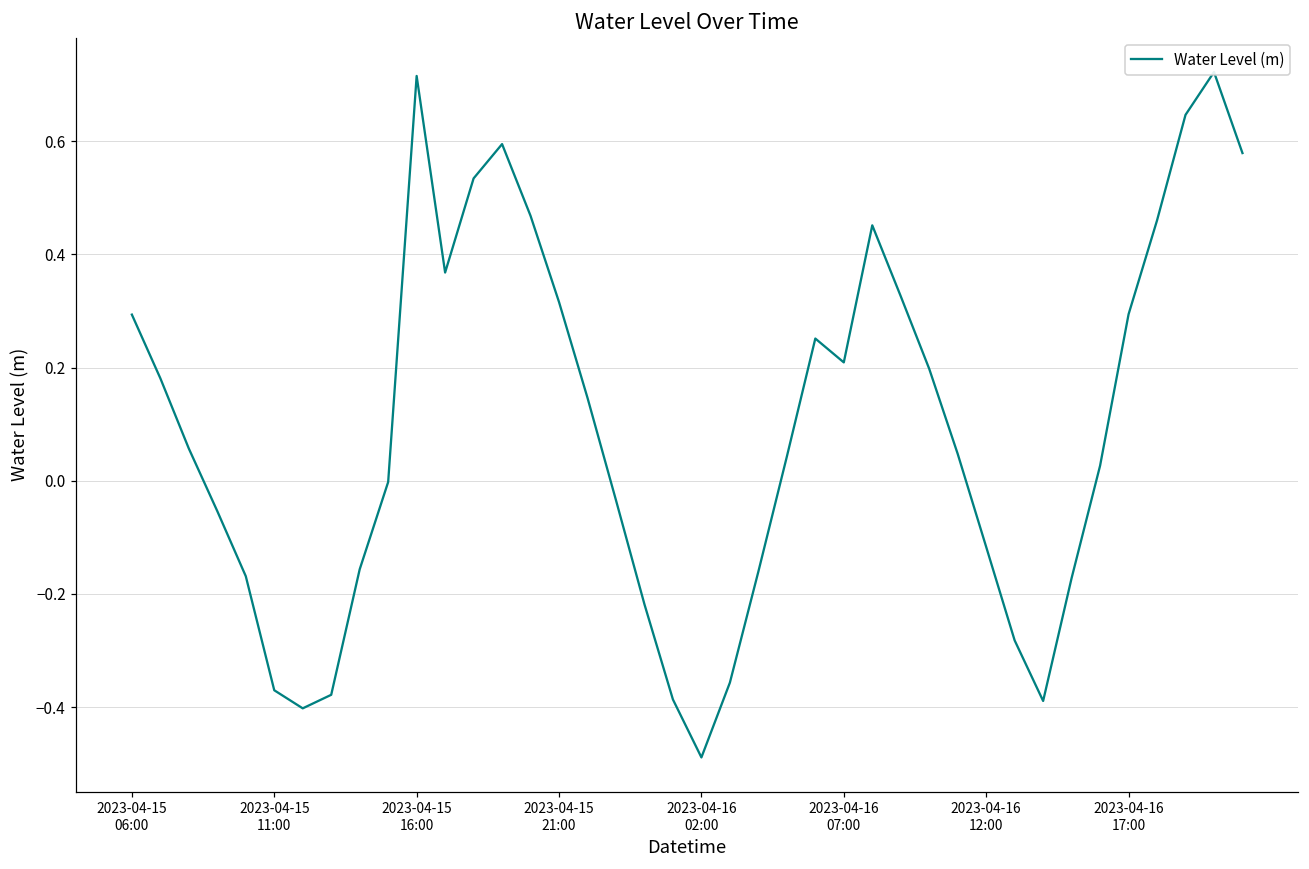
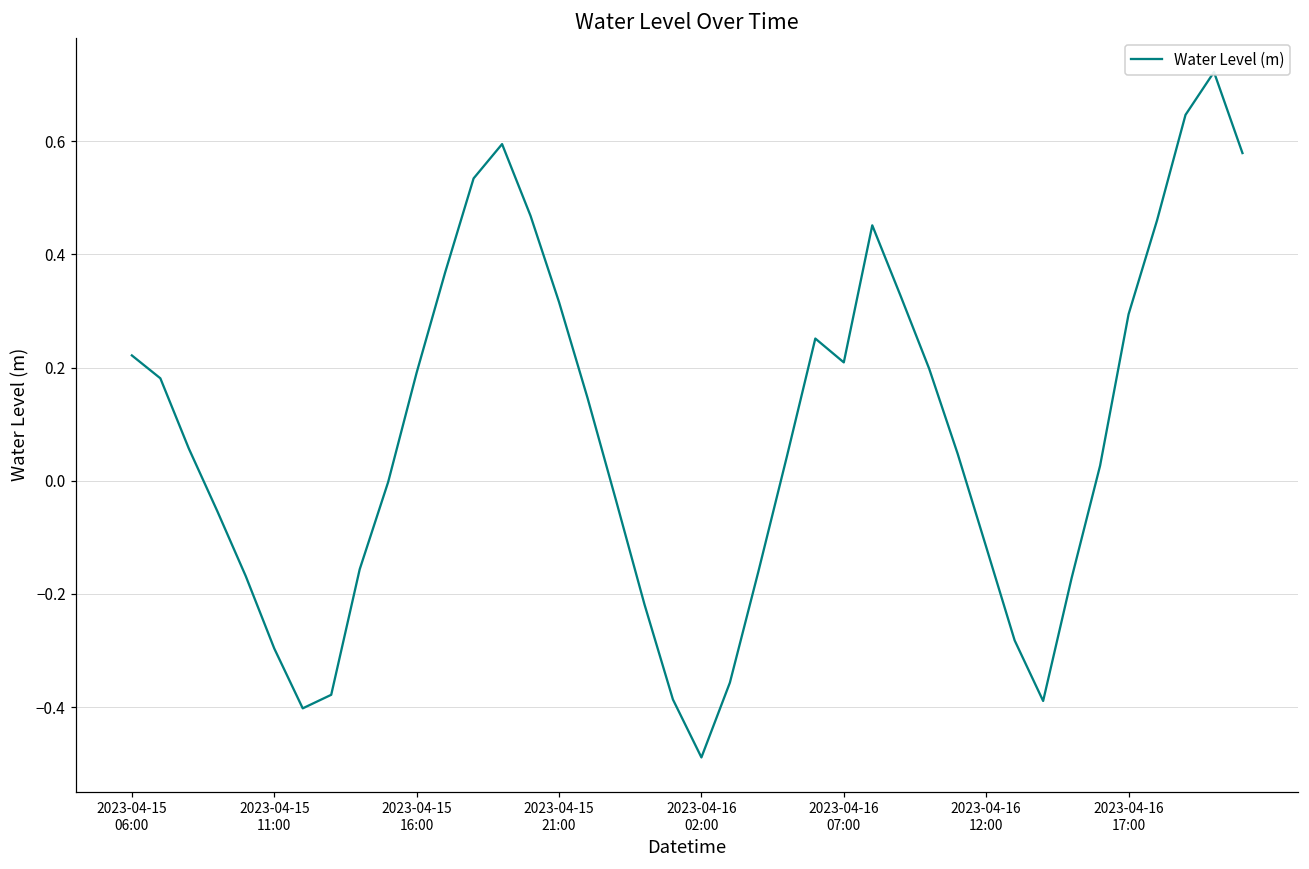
  {
-   "2023-04-15 06:00": 0.29,
-   "2023-04-15 11:00": -0.37,
-   "2023-04-15 16:00": 0.72,
+   "2023-04-15 06:00": 0.22,
+   "2023-04-15 11:00": -0.30,
+   "2023-04-15 16:00": 0.19,
    "2023-04-15 21:00": 0.32,
    "2023-04-16 02:00": -0.49,
    "2023-04-16 07:00": 0.21,
    "2023-04-16 12:00": -0.12,
    "2023-04-16 17:00": 0.29
  }
